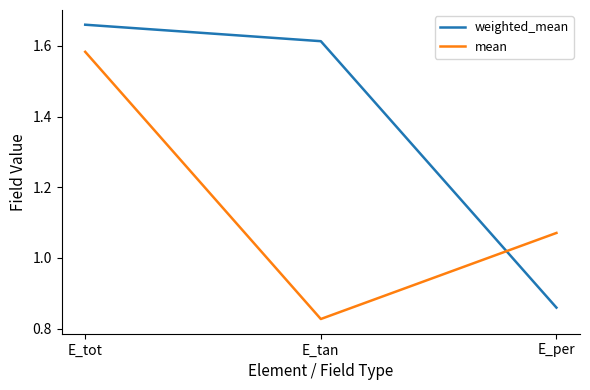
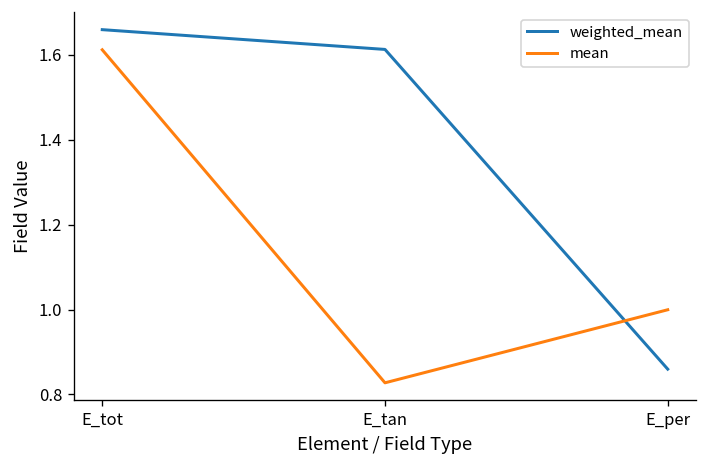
  {
    "weighted_mean": {
      "E_tot": 1.66,
      "E_tan": 1.61,
      "E_per": 0.86
    },
    "mean": {
-     "E_tot": 1.58,
+     "E_tot": 1.61,
      "E_tan": 0.83,
-     "E_per": 1.07
+     "E_per": 1.00
    }
  }
